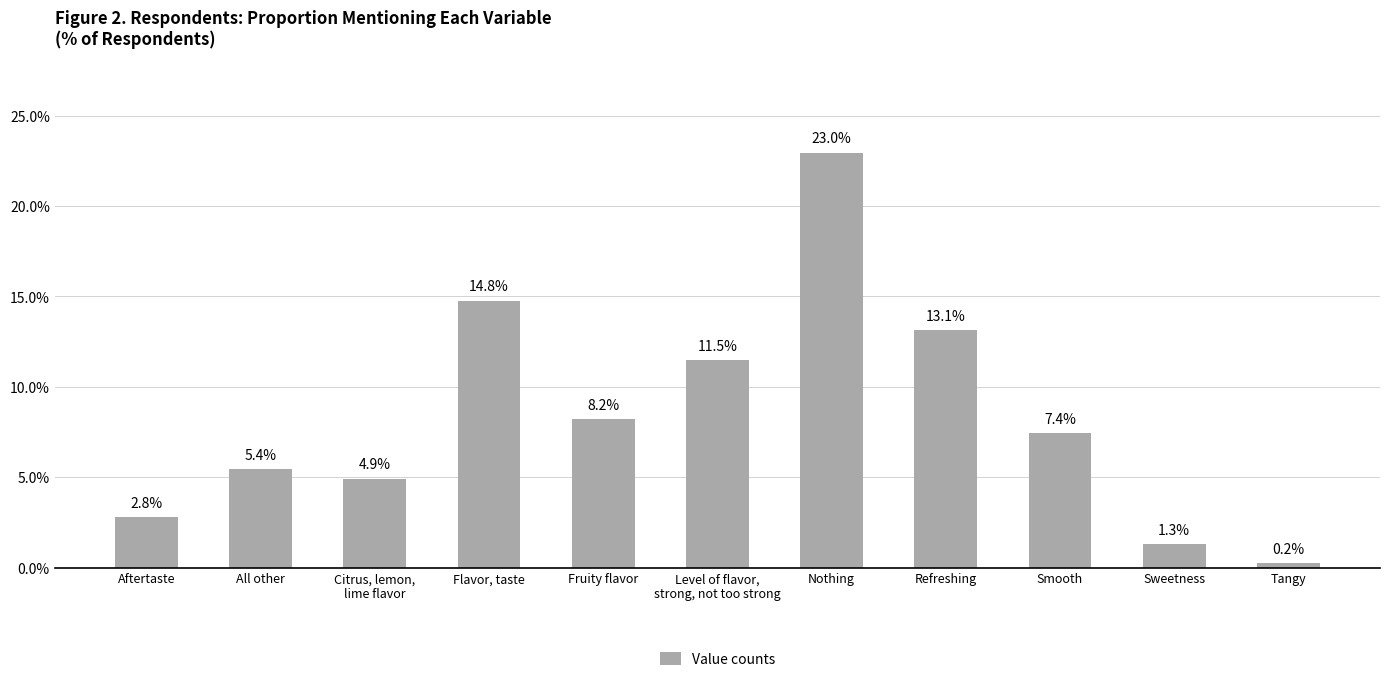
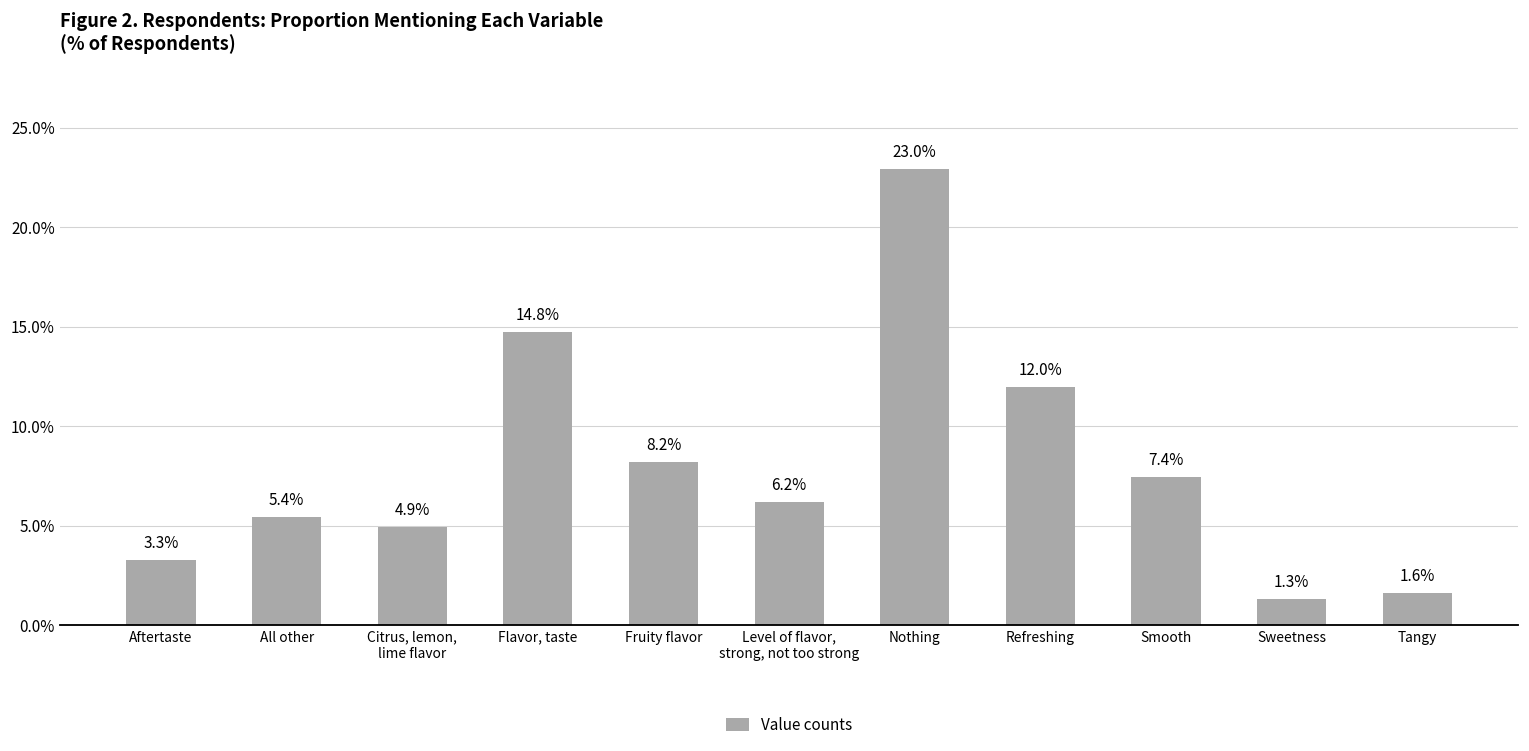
  {
-   "Aftertaste": "2.8%",
+   "Aftertaste": "3.3%",
    "All other": "5.4%",
    "Citrus, lemon, lime flavor": "4.9%",
    "Flavor, taste": "14.8%",
    "Fruity flavor": "8.2%",
-   "Level of flavor, strong, not too strong": "11.5%",
+   "Level of flavor, strong, not too strong": "6.2%",
    "Nothing": "23.0%",
-   "Refreshing": "13.1%",
+   "Refreshing": "12.0%",
    "Smooth": "7.4%",
    "Sweetness": "1.3%",
-   "Tangy": "0.2%"
+   "Tangy": "1.6%"
  }
